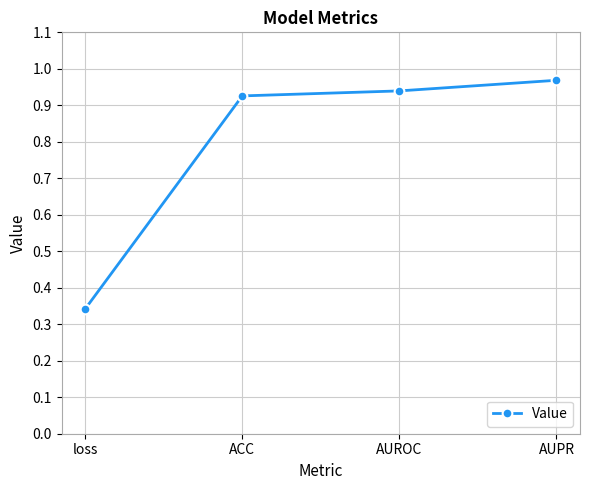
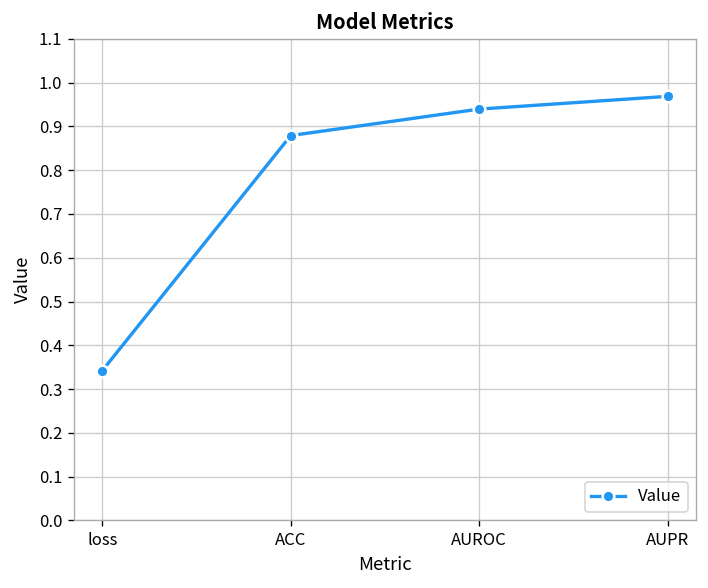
  {
    "loss": 0.34,
-   "ACC": 0.93,
+   "ACC": 0.88,
    "AUROC": 0.94,
    "AUPR": 0.97
  }
